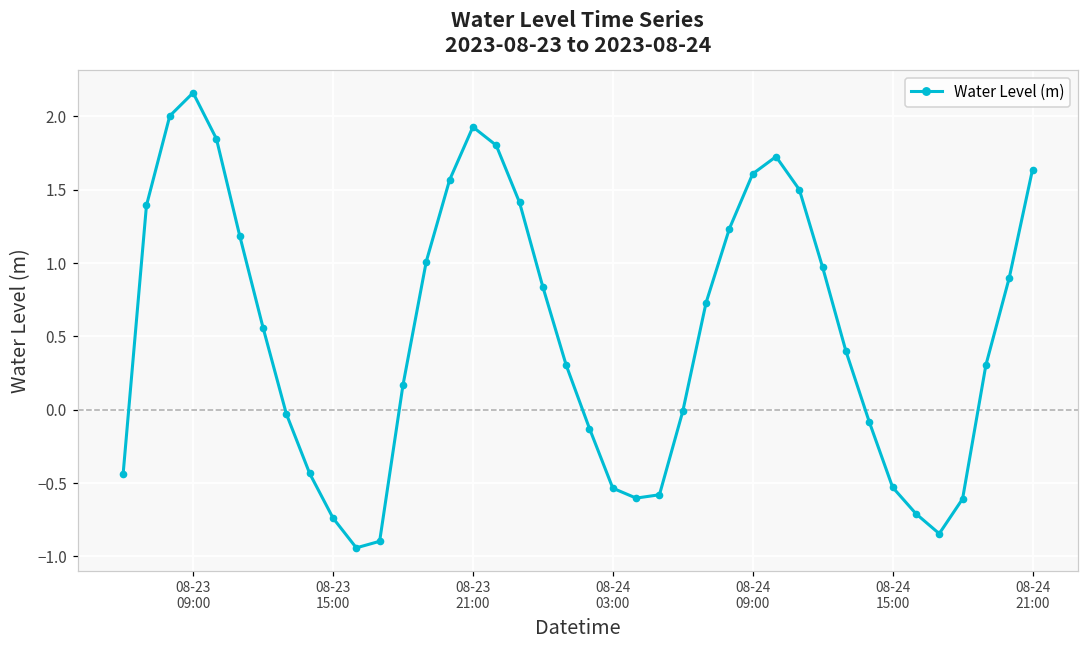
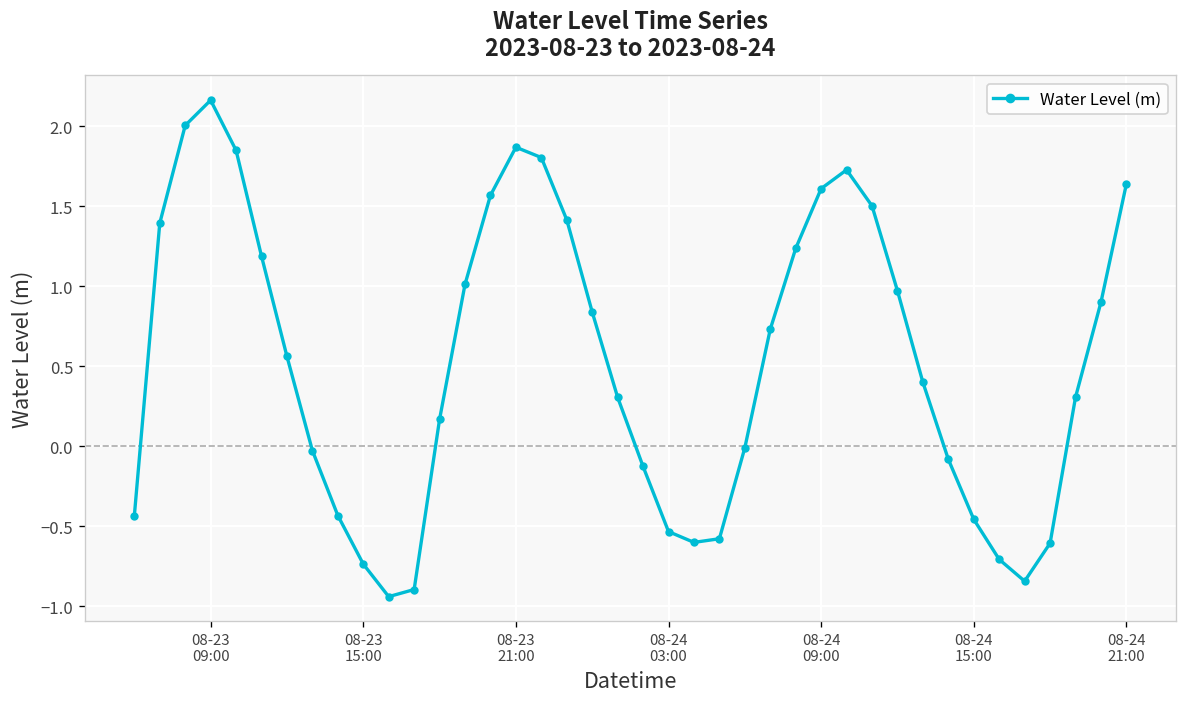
  {
    "08-23 09:00": 2.16,
    "08-23 15:00": -0.74,
-   "08-23 21:00": 1.93,
+   "08-23 21:00": 1.87,
    "08-24 03:00": -0.53,
    "08-24 09:00": 1.61,
-   "08-24 15:00": -0.53,
+   "08-24 15:00": -0.46,
    "08-24 21:00": 1.64
  }
